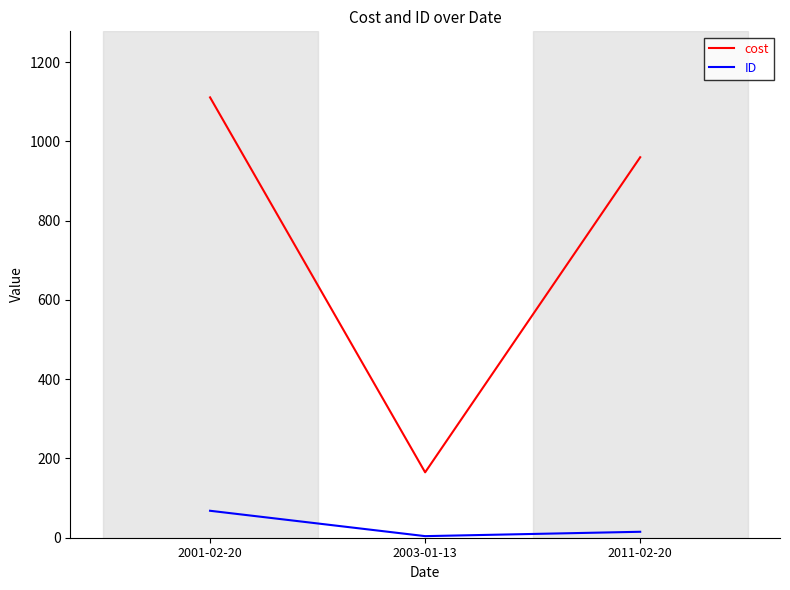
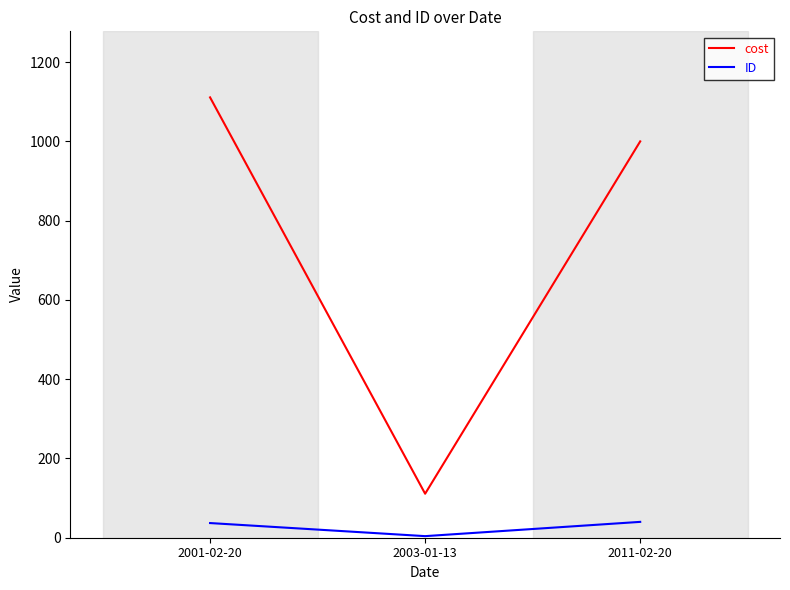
  {
    "cost": {
      "2001-02-20": 1110,
-     "2003-01-13": 170,
-     "2011-02-20": 960
+     "2003-01-13": 110,
+     "2011-02-20": 1000
    },
    "ID": {
-     "2001-02-20": 70,
+     "2001-02-20": 40,
      "2003-01-13": 0,
-     "2011-02-20": 20
+     "2011-02-20": 40
    }
  }
